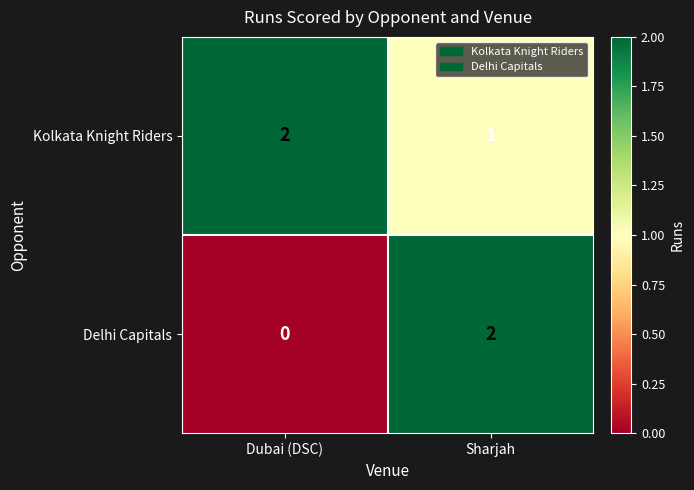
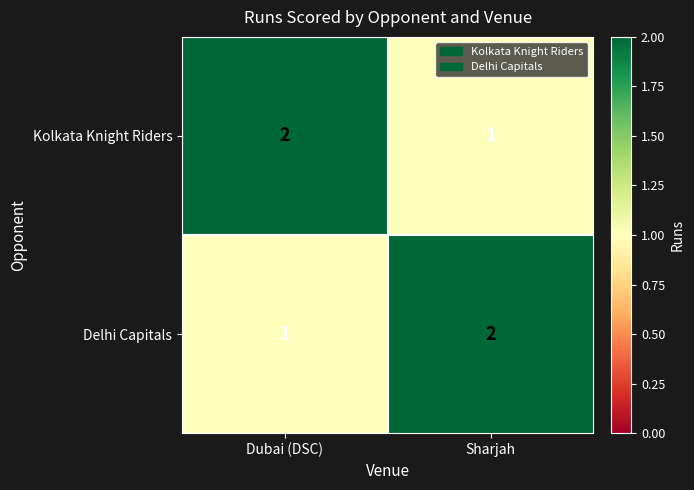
  {
    "Kolkata Knight Riders": {
      "Dubai (DSC)": 2,
      "Sharjah": 1
    },
    "Delhi Capitals": {
-     "Dubai (DSC)": 0,
+     "Dubai (DSC)": 1,
      "Sharjah": 2
    }
  }
